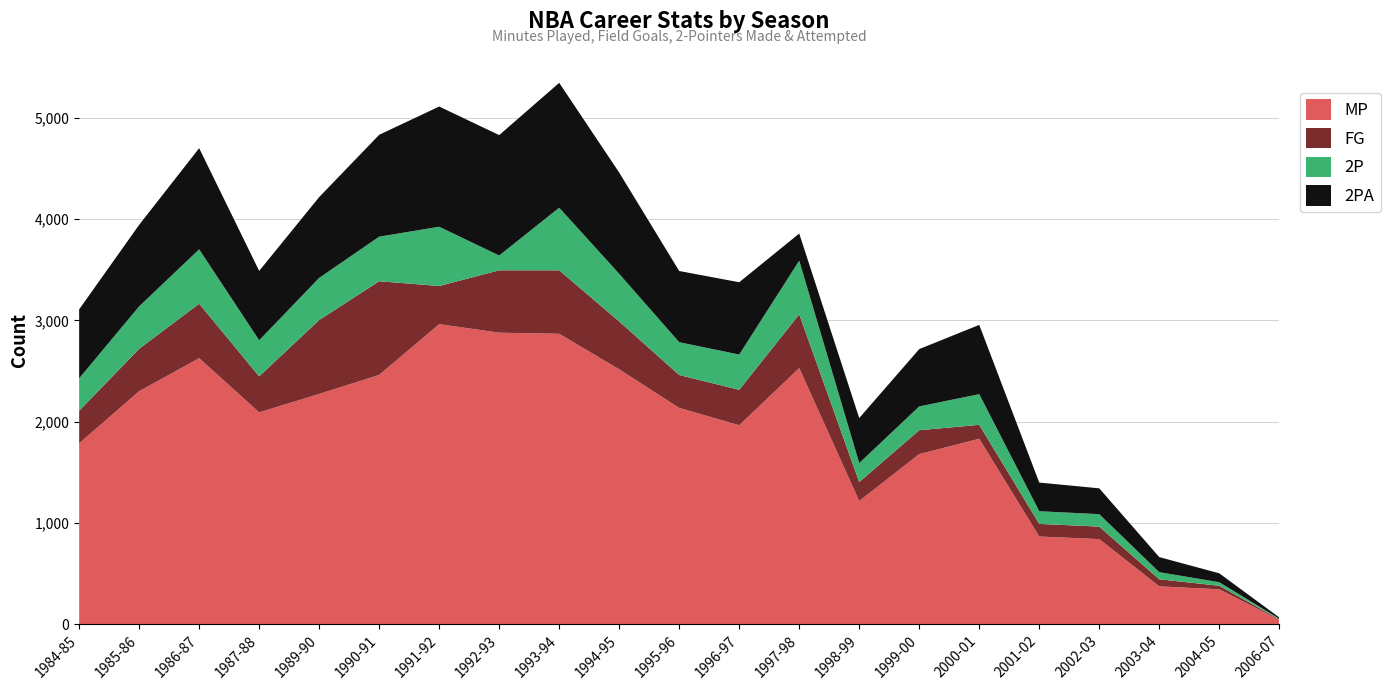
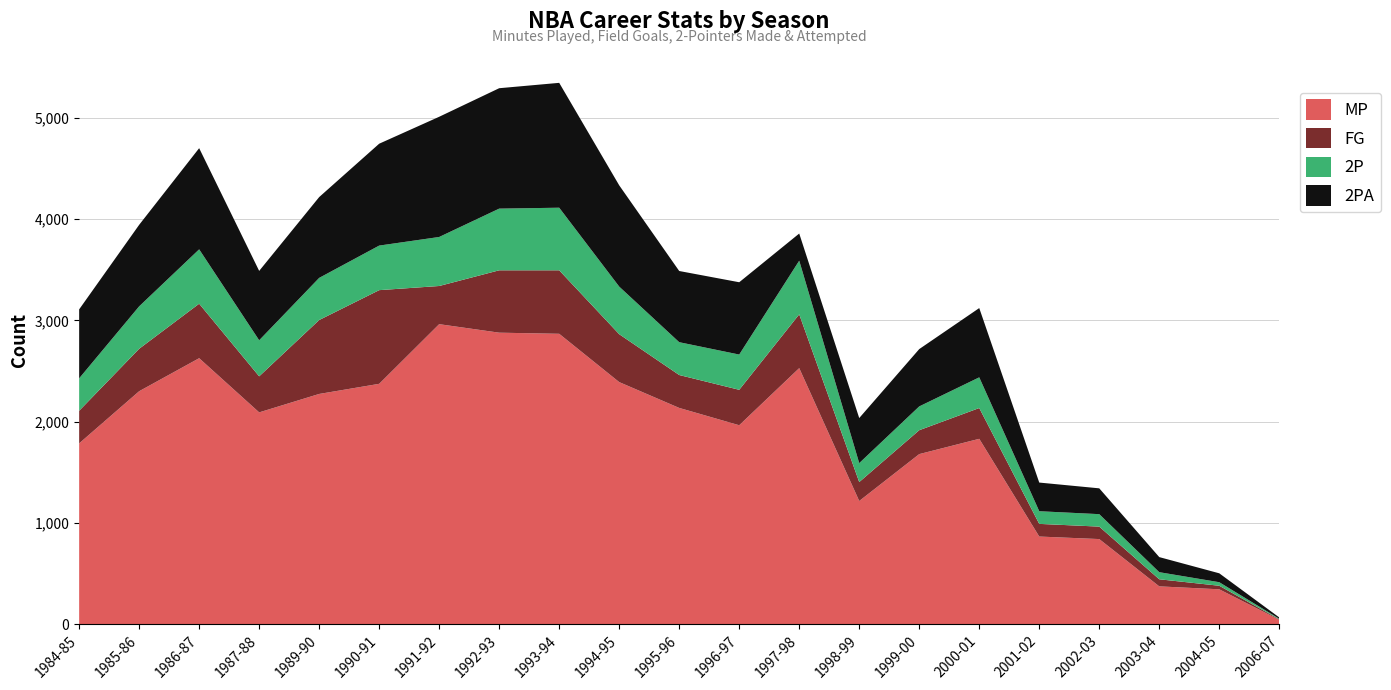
  {
    "MP": {
-     "1990-91": "2,460",
-     "1994-95": "2,520"
+     "1990-91": "2,370",
+     "1994-95": "2,390"
    },
    "FG": {
-     "2000-01": "140"
+     "2000-01": "300"
    },
    "2P": {
-     "1991-92": "590",
-     "1992-93": "150"
+     "1991-92": "480",
+     "1992-93": "610"
    },
    "2PA": {
      "1984-85": "680",
      "1985-86": "810",
      "1986-87": "1,000",
      "1987-88": "690",
      "1989-90": "800",
      "1990-91": "1,010",
      "1991-92": "1,190",
      "1992-93": "1,190",
      "1993-94": "1,230",
      "1994-95": "1,000",
      "1995-96": "700",
      "1996-97": "710",
      "1997-98": "270",
      "1998-99": "450",
      "1999-00": "570",
      "2000-01": "680",
      "2001-02": "280",
      "2002-03": "260",
      "2003-04": "150",
      "2004-05": "90"
    }
  }
